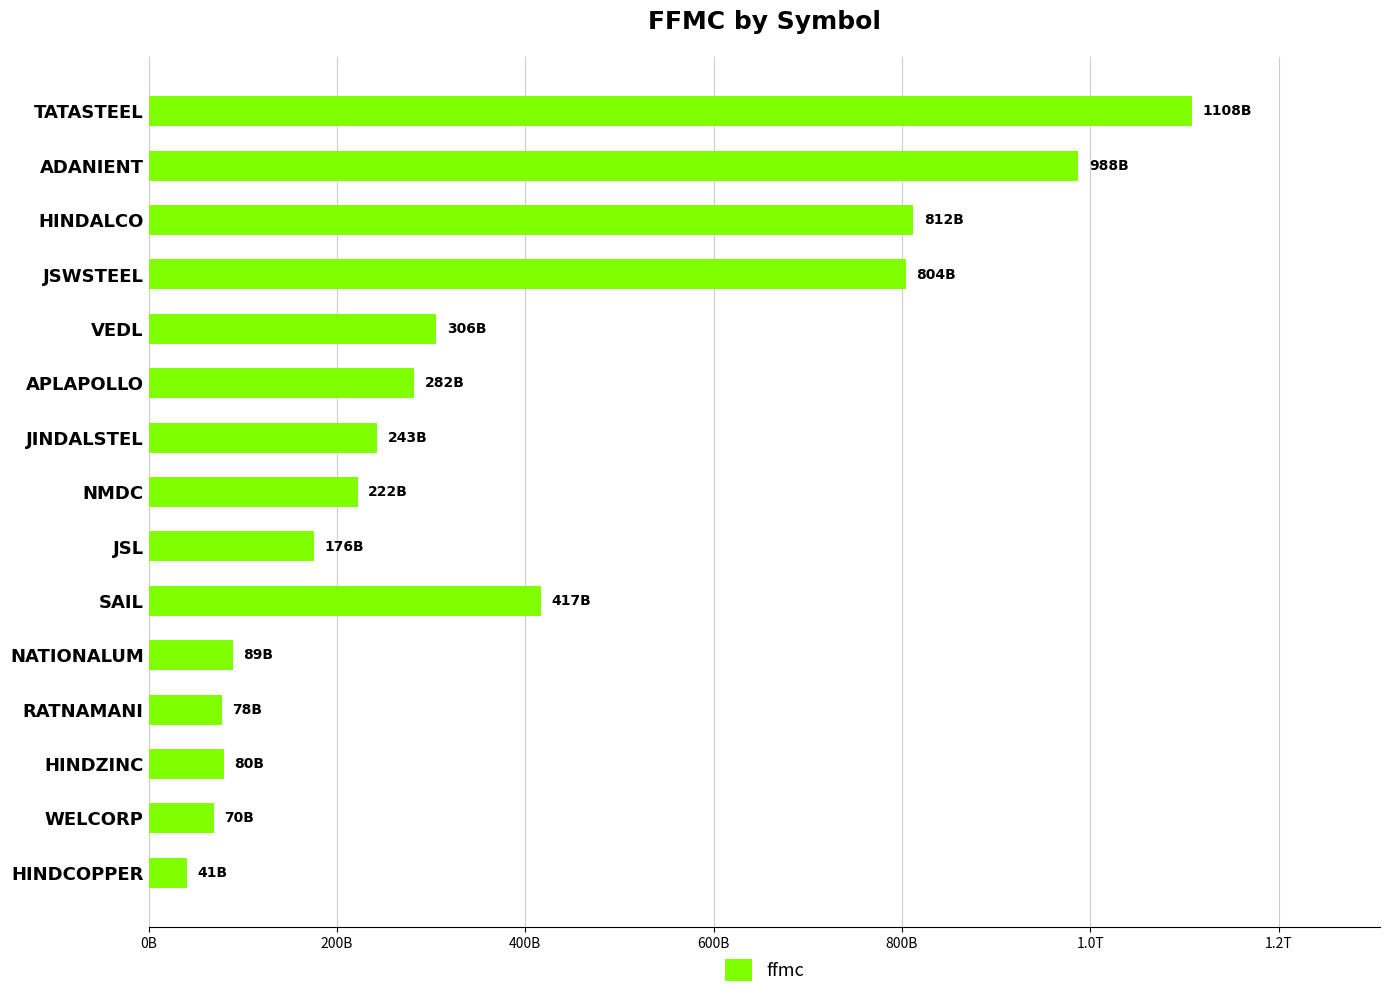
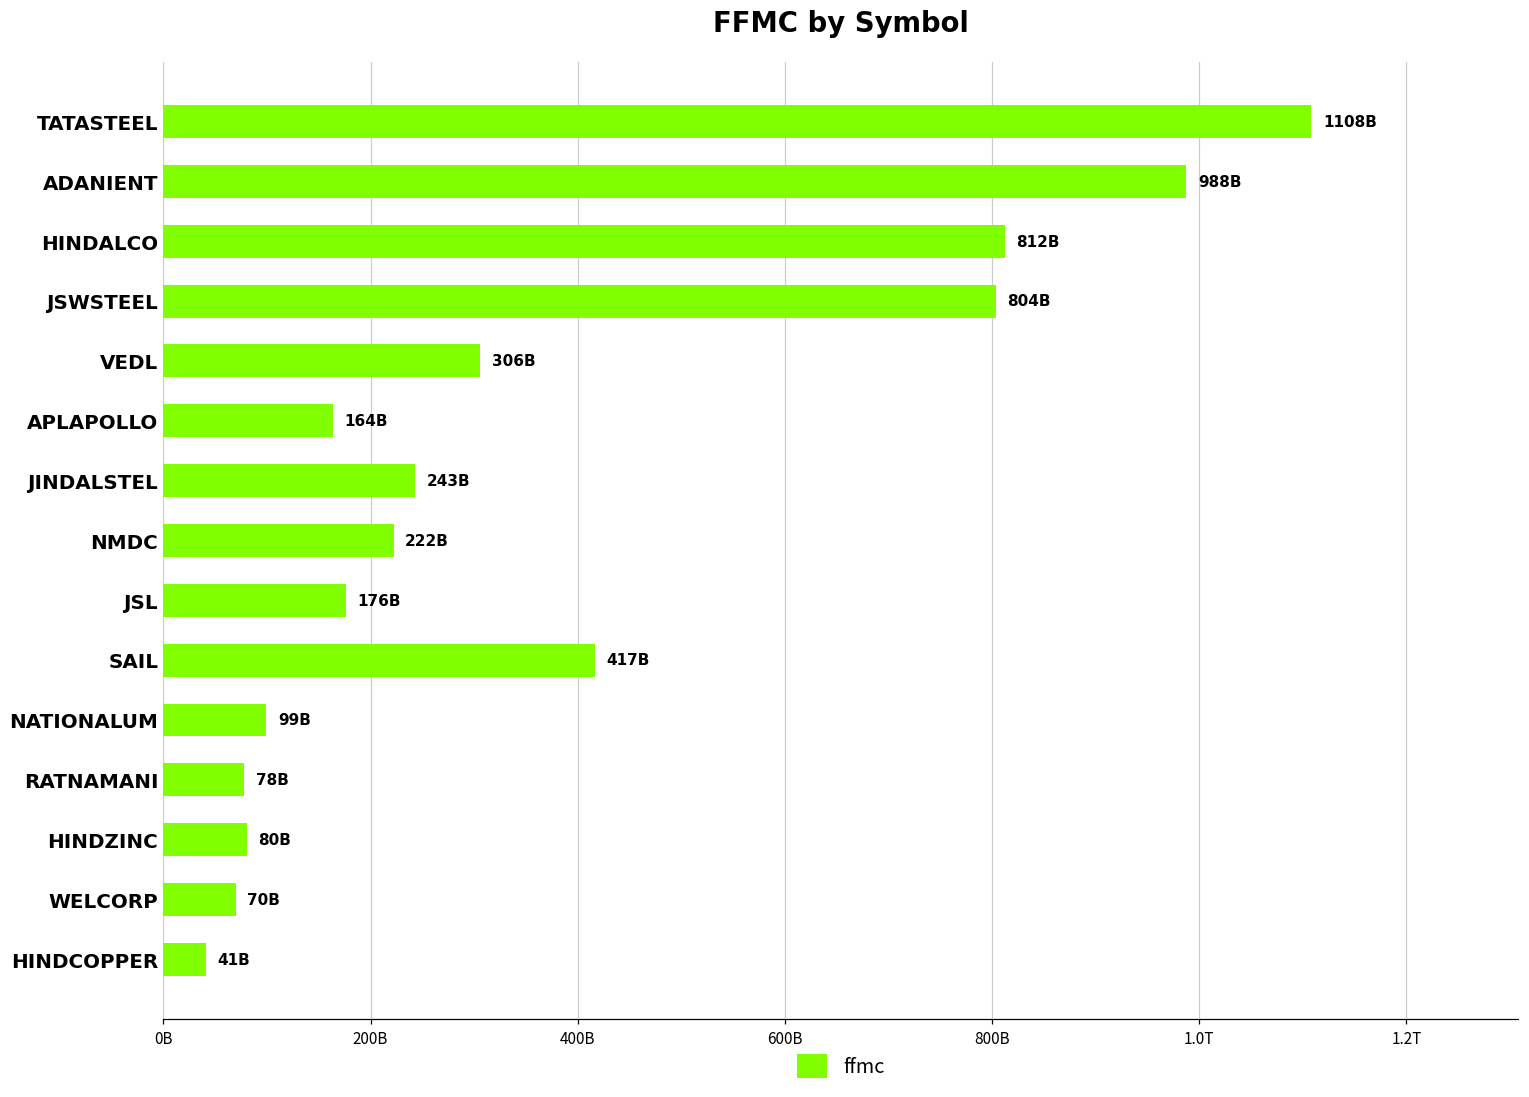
  {
    "TATASTEEL": "1108B",
    "ADANIENT": "988B",
    "HINDALCO": "812B",
    "JSWSTEEL": "804B",
    "VEDL": "306B",
-   "APLAPOLLO": "282B",
+   "APLAPOLLO": "164B",
    "JINDALSTEL": "243B",
    "NMDC": "222B",
    "JSL": "176B",
    "SAIL": "417B",
-   "NATIONALUM": "89B",
+   "NATIONALUM": "99B",
    "RATNAMANI": "78B",
    "HINDZINC": "80B",
    "WELCORP": "70B",
    "HINDCOPPER": "41B"
  }
